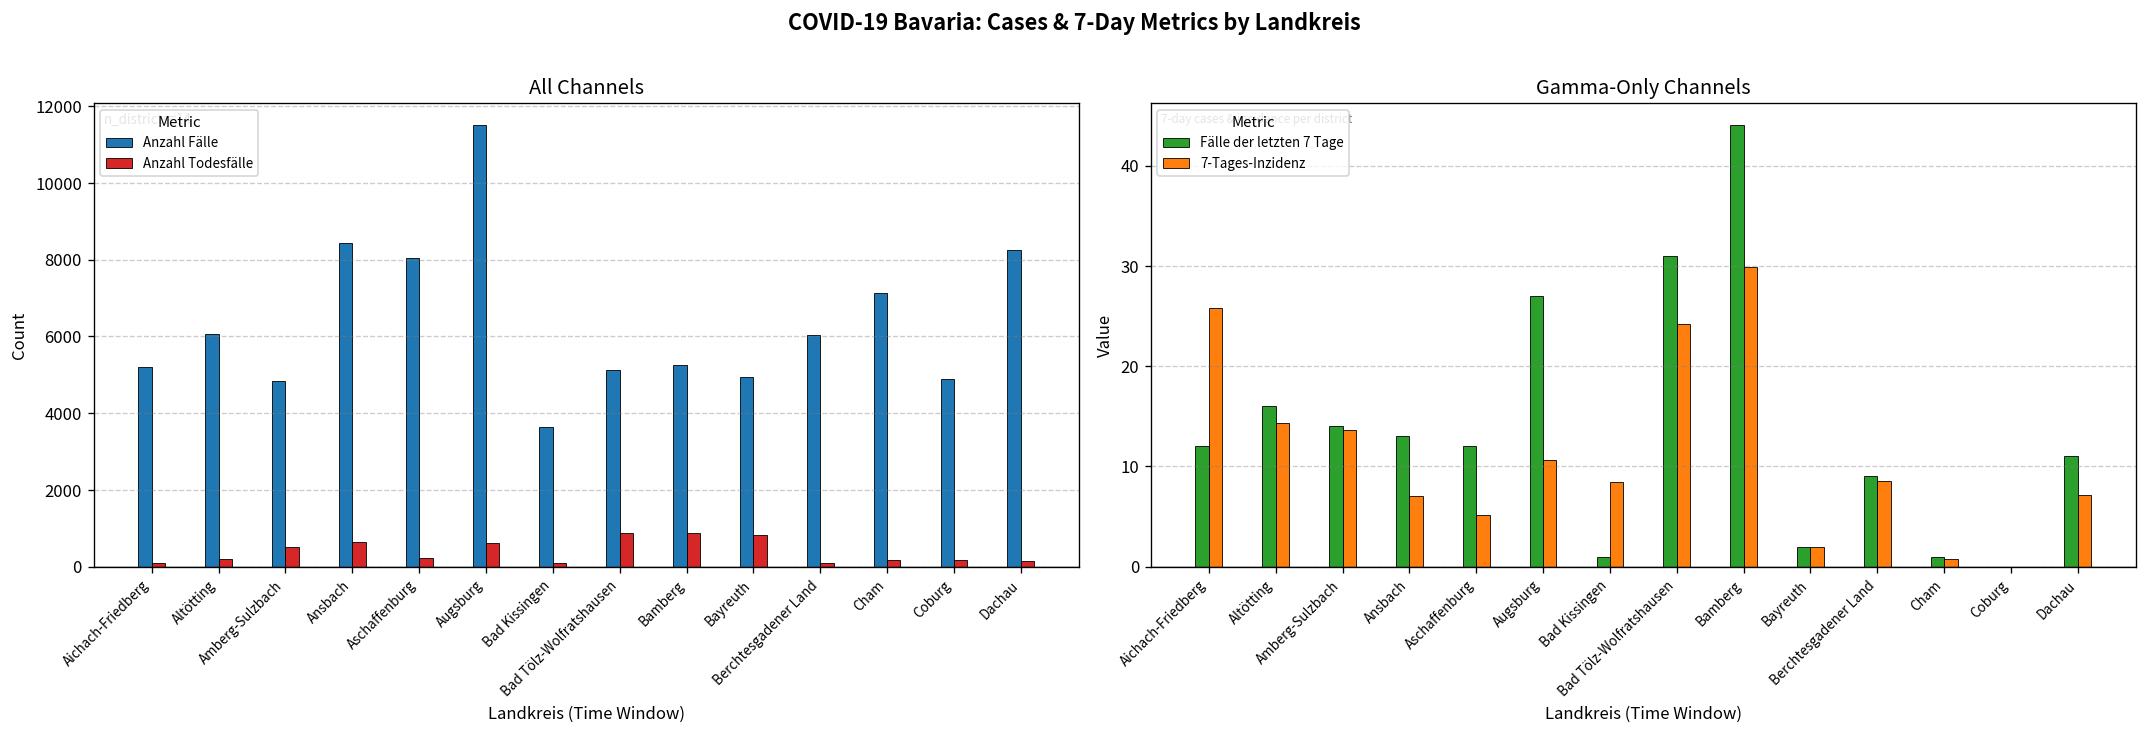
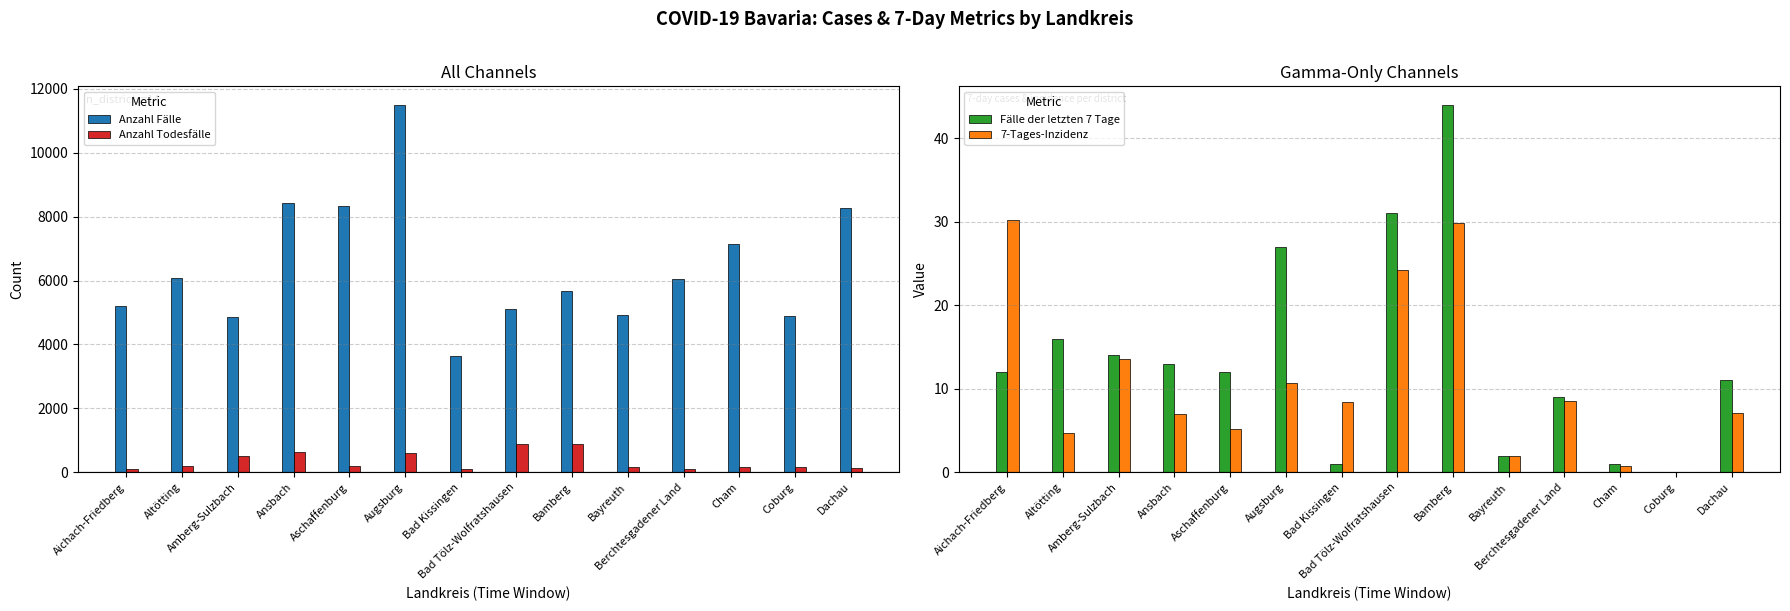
  {
    "All Channels": {
      "Anzahl Fälle": {
        "Aichach-Friedberg": 5200,
        "Altötting": 6100,
        "Amberg-Sulzbach": 4800,
        "Ansbach": 8400,
-       "Aschaffenburg": 8000,
+       "Aschaffenburg": 8300,
        "Augsburg": 11500,
        "Bad Kissingen": 3600,
        "Bad Tölz-Wolfratshausen": 5100,
-       "Bamberg": 5300,
+       "Bamberg": 5700,
        "Bayreuth": 4900,
        "Berchtesgadener Land": 6000,
        "Cham": 7100,
        "Coburg": 4900,
        "Dachau": 8300
      },
      "Anzahl Todesfälle": {
        "Aichach-Friedberg": 100,
        "Altötting": 200,
        "Amberg-Sulzbach": 500,
        "Ansbach": 600,
        "Aschaffenburg": 200,
        "Augsburg": 600,
        "Bad Kissingen": 100,
        "Bad Tölz-Wolfratshausen": 900,
        "Bamberg": 900,
-       "Bayreuth": 800,
+       "Bayreuth": 200,
        "Berchtesgadener Land": 100,
        "Cham": 200,
        "Coburg": 200,
        "Dachau": 100
      }
    },
    "Gamma-Only Channels": {
      "Fälle der letzten 7 Tage": {
        "Aichach-Friedberg": 12,
        "Altötting": 16,
        "Amberg-Sulzbach": 14,
        "Ansbach": 13,
        "Aschaffenburg": 12,
        "Augsburg": 27,
        "Bad Kissingen": 1,
        "Bad Tölz-Wolfratshausen": 31,
        "Bamberg": 44,
        "Bayreuth": 2,
        "Berchtesgadener Land": 9,
        "Cham": 1,
        "Coburg": 0,
        "Dachau": 11
      },
      "7-Tages-Inzidenz": {
-       "Aichach-Friedberg": 26,
-       "Altötting": 14,
+       "Aichach-Friedberg": 30,
+       "Altötting": 5,
        "Amberg-Sulzbach": 14,
        "Ansbach": 7,
        "Aschaffenburg": 5,
        "Augsburg": 11,
        "Bad Kissingen": 8,
        "Bad Tölz-Wolfratshausen": 24,
        "Bamberg": 30,
        "Bayreuth": 2,
        "Berchtesgadener Land": 9,
        "Cham": 1,
        "Coburg": 0,
        "Dachau": 7
      }
    }
  }
